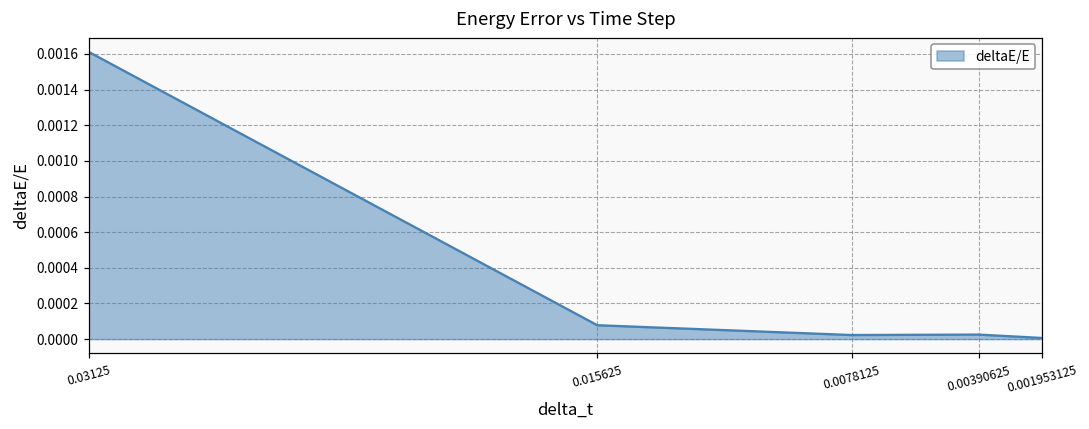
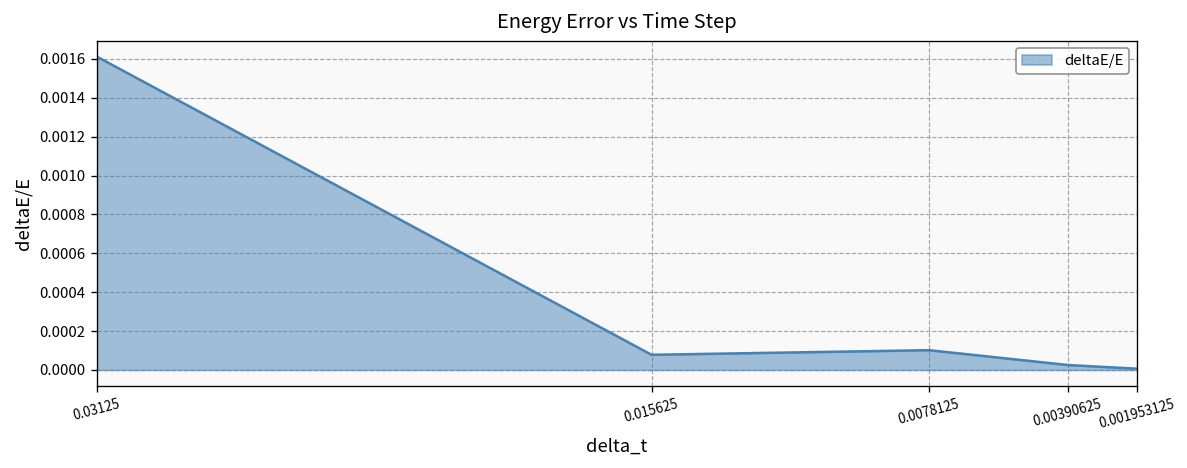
  {
    "0.03125": 0.00161,
    "0.015625": 0.00008,
-   "0.0078125": 0.00002,
+   "0.0078125": 0.00010,
    "0.00390625": 0.00003,
    "0.001953125": 0.00001
  }
